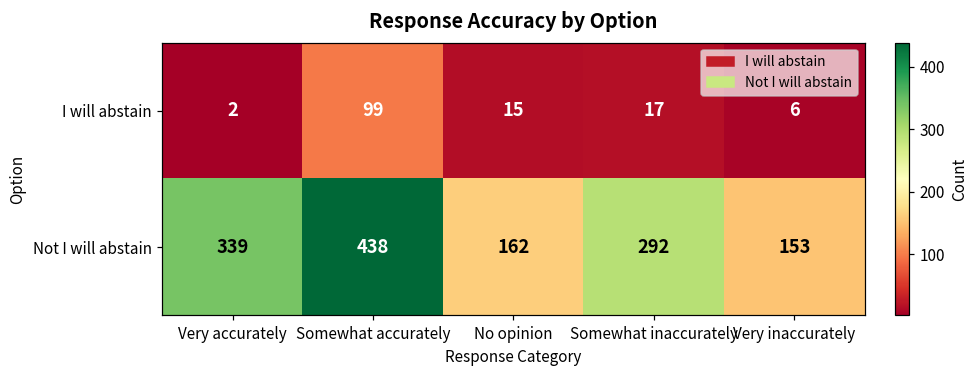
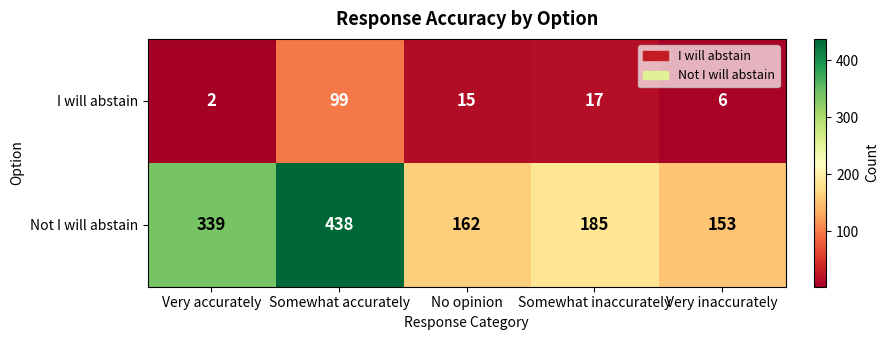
  {
    "I will abstain": {
      "Very accurately": 2,
      "Somewhat accurately": 99,
      "No opinion": 15,
      "Somewhat inaccurately": 17,
      "Very inaccurately": 6
    },
    "Not I will abstain": {
      "Very accurately": 339,
      "Somewhat accurately": 438,
      "No opinion": 162,
-     "Somewhat inaccurately": 292,
+     "Somewhat inaccurately": 185,
      "Very inaccurately": 153
    }
  }
